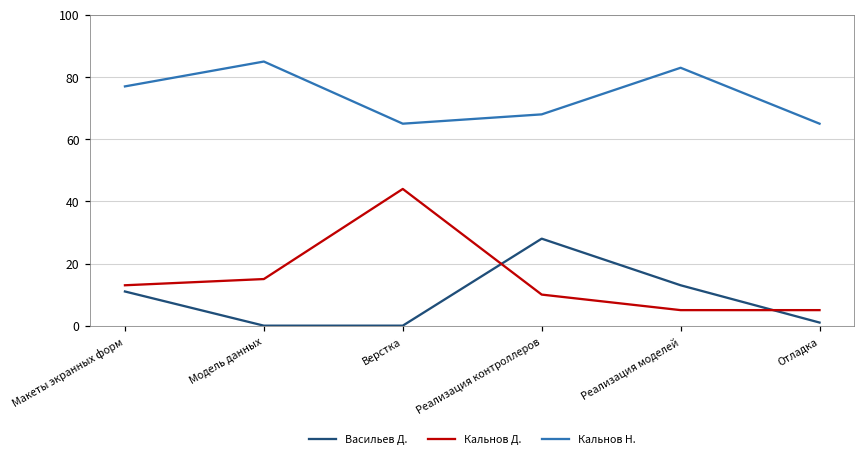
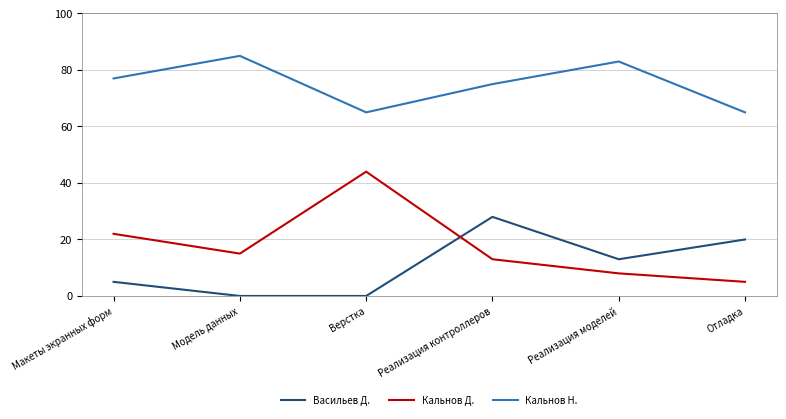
  {
    "Васильев Д.": {
-     "Макеты экранных форм": 11,
+     "Макеты экранных форм": 5,
      "Модель данных": 0,
      "Верстка": 0,
      "Реализация контроллеров": 28,
      "Реализация моделей": 13,
-     "Отладка": 1
+     "Отладка": 20
    },
    "Кальнов Д.": {
-     "Макеты экранных форм": 13,
+     "Макеты экранных форм": 22,
      "Модель данных": 15,
      "Верстка": 44,
-     "Реализация контроллеров": 10,
-     "Реализация моделей": 5,
+     "Реализация контроллеров": 13,
+     "Реализация моделей": 8,
      "Отладка": 5
    },
    "Кальнов Н.": {
      "Макеты экранных форм": 77,
      "Модель данных": 85,
      "Верстка": 65,
-     "Реализация контроллеров": 68,
+     "Реализация контроллеров": 75,
      "Реализация моделей": 83,
      "Отладка": 65
    }
  }
